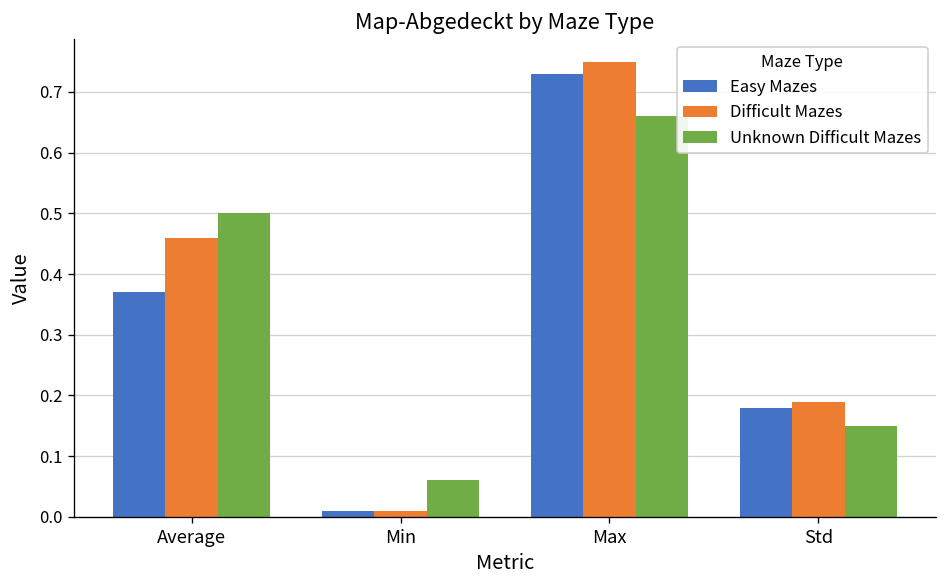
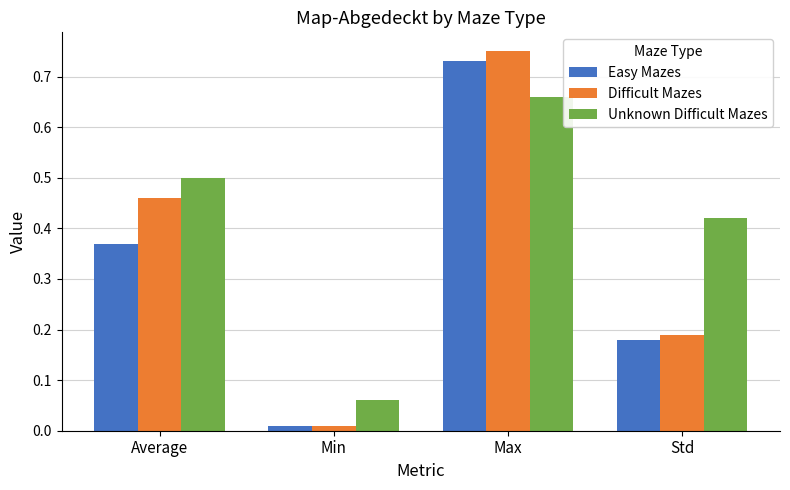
  {
    "Easy Mazes": {
      "Average": 0.37,
      "Min": 0.01,
      "Max": 0.73,
      "Std": 0.18
    },
    "Difficult Mazes": {
      "Average": 0.46,
      "Min": 0.01,
      "Max": 0.75,
      "Std": 0.19
    },
    "Unknown Difficult Mazes": {
      "Average": 0.50,
      "Min": 0.06,
      "Max": 0.66,
-     "Std": 0.15
+     "Std": 0.42
    }
  }
